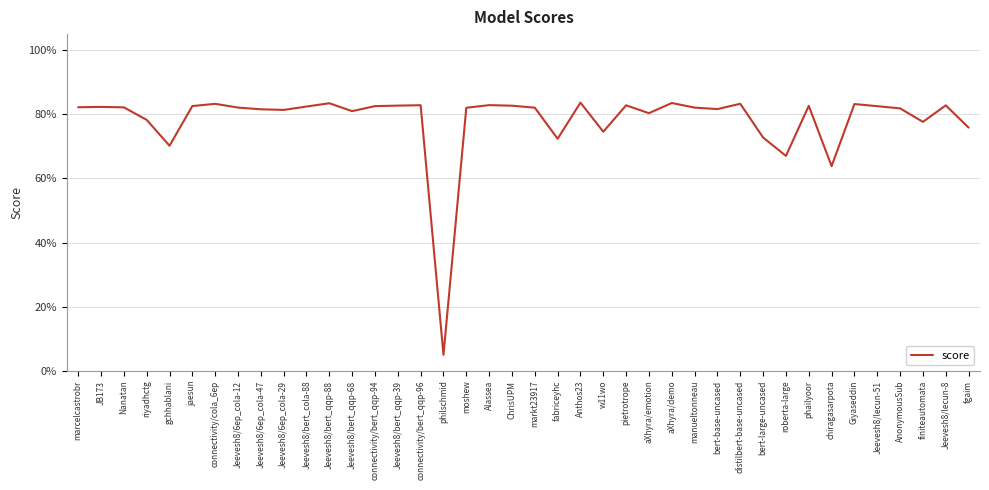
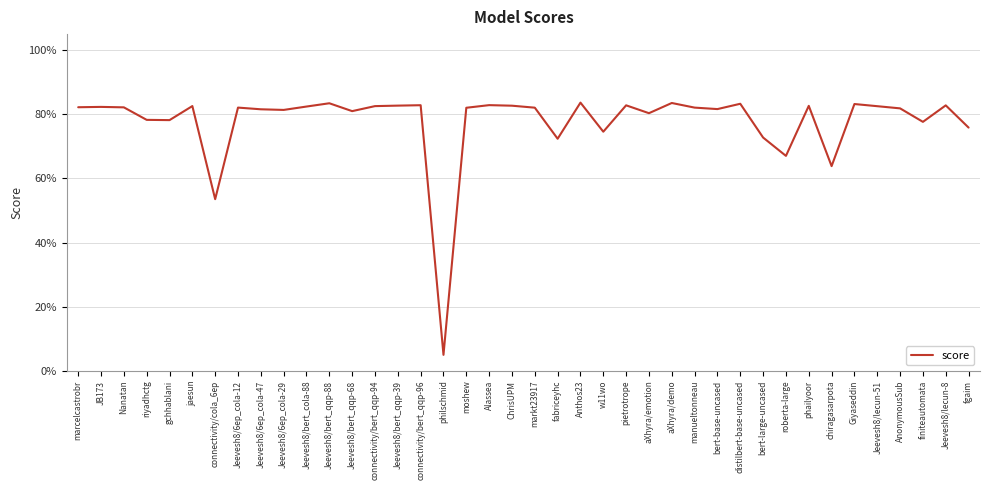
  {
    "marcelcastrobr": "82%",
    "JB173": "82%",
    "Nanatan": "82%",
    "riyadhctg": "78%",
-   "gchhablani": "70%",
+   "gchhablani": "78%",
    "jaesun": "83%",
-   "connectivity/cola_6ep": "83%",
+   "connectivity/cola_6ep": "54%",
    "Jeevesh8/6ep_cola-12": "82%",
    "Jeevesh8/6ep_cola-47": "82%",
    "Jeevesh8/6ep_cola-29": "81%",
    "Jeevesh8/bert_cola-88": "82%",
    "Jeevesh8/bert_qqp-88": "83%",
    "Jeevesh8/bert_qqp-68": "81%",
    "connectivity/bert_qqp-94": "83%",
    "Jeevesh8/bert_qqp-39": "83%",
    "connectivity/bert_qqp-96": "83%",
    "philschmid": "5%",
    "moshew": "82%",
    "Alassea": "83%",
    "ChrisUPM": "83%",
    "markt23917": "82%",
    "fabriceyhc": "72%",
    "Anthos23": "84%",
    "w11wo": "75%",
    "pietrotrope": "83%",
    "aXhyra/emotion": "80%",
    "aXhyra/demo": "84%",
    "manueltonneau": "82%",
    "bert-base-uncased": "82%",
    "distilbert-base-uncased": "83%",
    "bert-large-uncased": "73%",
    "roberta-large": "67%",
    "phailyoor": "83%",
    "chiragasarpota": "64%",
    "Giyaseddin": "83%",
    "Jeevesh8/lecun-51": "83%",
    "AnonymousSub": "82%",
    "finiteautomata": "78%",
    "Jeevesh8/lecun-8": "83%",
    "fgaim": "76%"
  }
